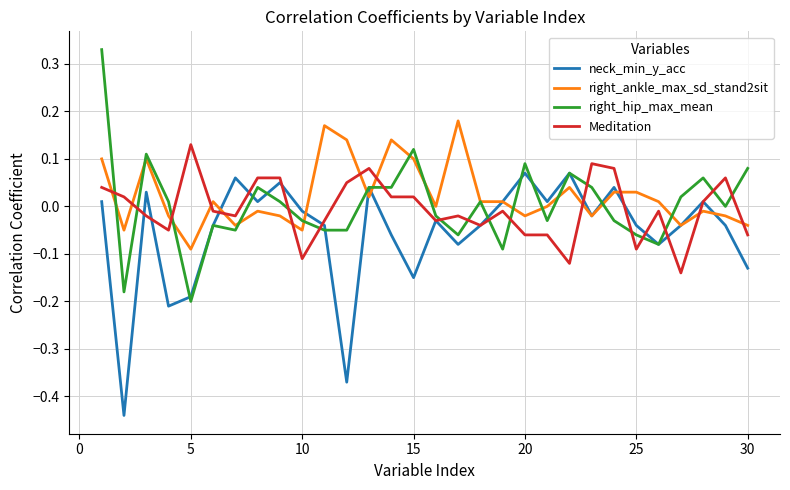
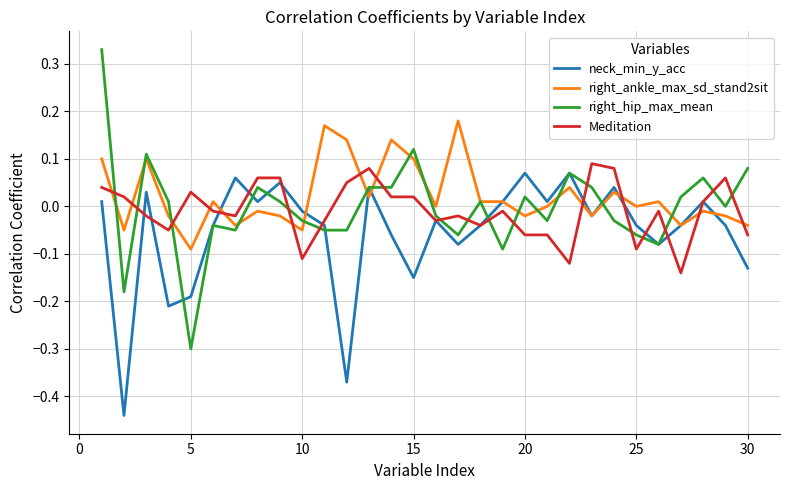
  {
    "neck_min_y_acc": {
      "5": -0.19,
      "10": -0.01,
      "15": -0.15,
      "20": 0.07,
      "25": -0.04,
      "30": -0.13
    },
    "right_ankle_max_sd_stand2sit": {
      "5": -0.09,
      "10": -0.05,
      "15": 0.10,
      "20": -0.02,
-     "25": 0.03,
+     "25": 0.00,
      "30": -0.04
    },
    "right_hip_max_mean": {
-     "5": -0.2,
+     "5": -0.3,
      "10": -0.03,
      "15": 0.12,
-     "20": 0.09,
+     "20": 0.02,
      "25": -0.06,
      "30": 0.08
    },
    "Meditation": {
-     "5": 0.13,
+     "5": 0.03,
      "10": -0.11,
      "15": 0.02,
      "20": -0.06,
      "25": -0.09,
      "30": -0.06
    }
  }
